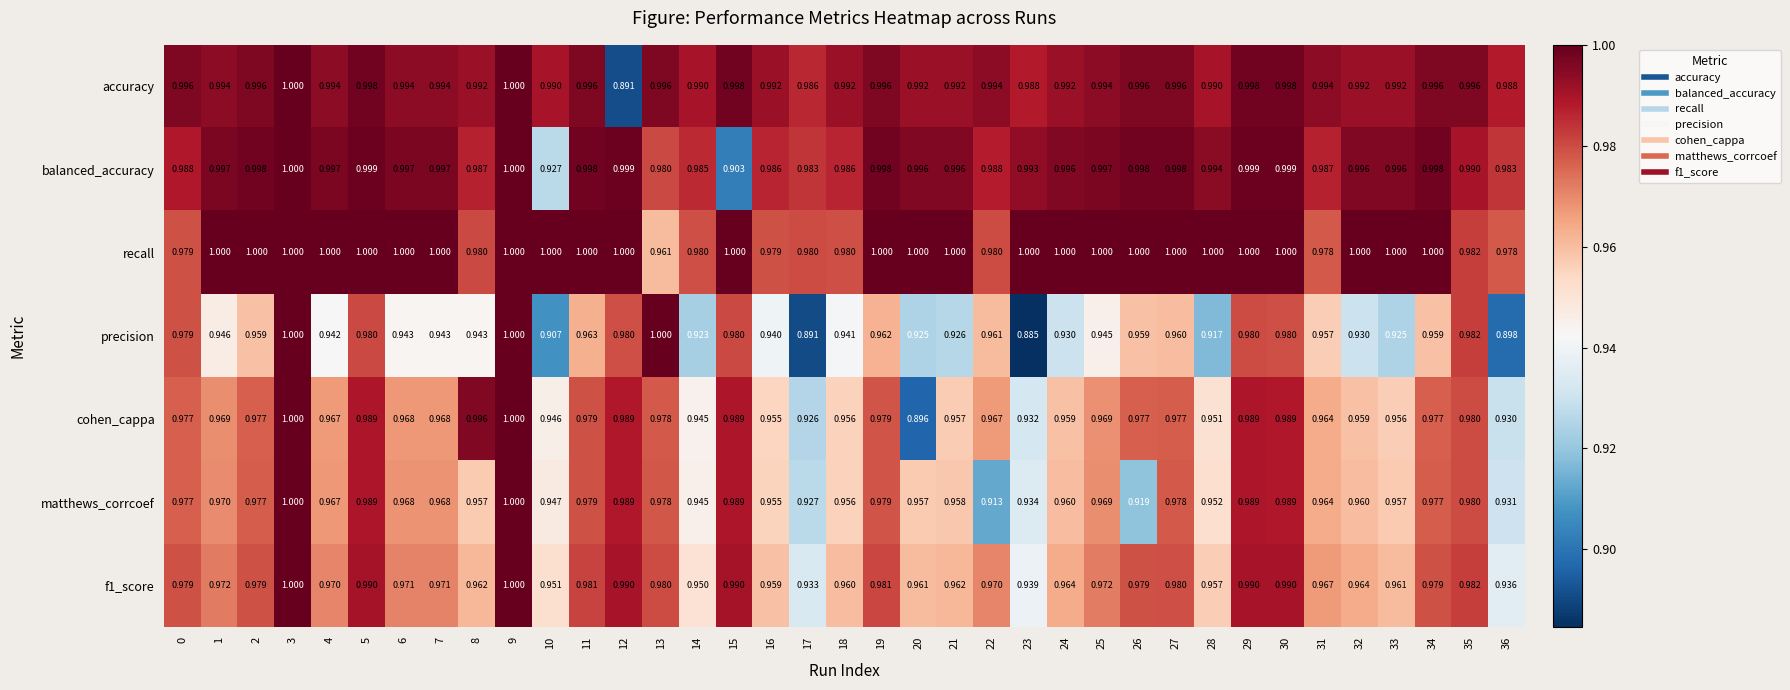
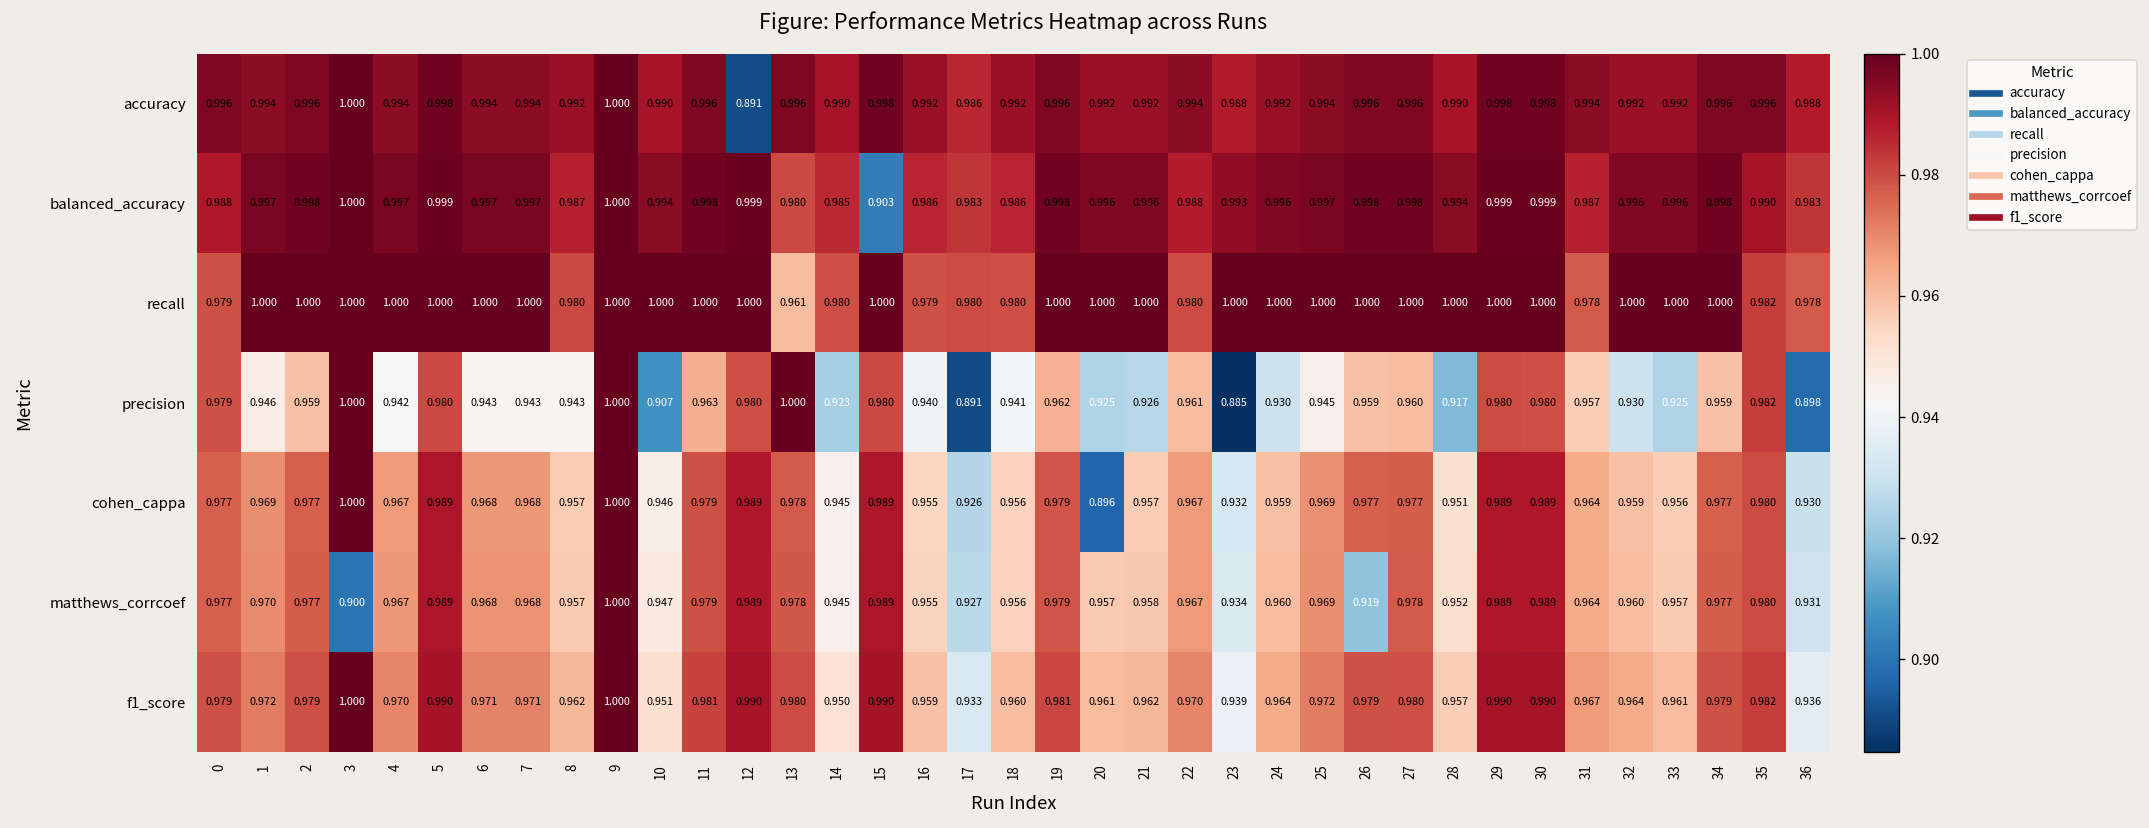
  {
    "balanced_accuracy": {
      "0": 0.988,
      "1": 0.997,
      "2": 0.998,
      "3": 1.000,
      "4": 0.997,
      "5": 0.999,
      "6": 0.997,
      "7": 0.997,
      "8": 0.987,
      "9": 1.000,
-     "10": 0.927,
+     "10": 0.994,
      "11": 0.998,
      "12": 0.999,
      "13": 0.980,
      "14": 0.985,
      "15": 0.903,
      "16": 0.986,
      "17": 0.983,
      "18": 0.986,
      "19": 0.998,
      "20": 0.996,
      "21": 0.996,
      "22": 0.988,
      "23": 0.993,
      "24": 0.996,
      "25": 0.997,
      "26": 0.998,
      "27": 0.998,
      "28": 0.994,
      "29": 0.999,
      "30": 0.999,
      "31": 0.987,
      "32": 0.996,
      "33": 0.996,
      "34": 0.998,
      "35": 0.990,
      "36": 0.983
    },
    "cohen_cappa": {
      "0": 0.977,
      "1": 0.969,
      "2": 0.977,
      "3": 1.000,
      "4": 0.967,
      "5": 0.989,
      "6": 0.968,
      "7": 0.968,
-     "8": 0.996,
+     "8": 0.957,
      "9": 1.000,
      "10": 0.946,
      "11": 0.979,
      "12": 0.989,
      "13": 0.978,
      "14": 0.945,
      "15": 0.989,
      "16": 0.955,
      "17": 0.926,
      "18": 0.956,
      "19": 0.979,
      "20": 0.896,
      "21": 0.957,
      "22": 0.967,
      "23": 0.932,
      "24": 0.959,
      "25": 0.969,
      "26": 0.977,
      "27": 0.977,
      "28": 0.951,
      "29": 0.989,
      "30": 0.989,
      "31": 0.964,
      "32": 0.959,
      "33": 0.956,
      "34": 0.977,
      "35": 0.980,
      "36": 0.930
    },
    "matthews_corrcoef": {
      "0": 0.977,
      "1": 0.970,
      "2": 0.977,
-     "3": 1.000,
+     "3": 0.900,
      "4": 0.967,
      "5": 0.989,
      "6": 0.968,
      "7": 0.968,
      "8": 0.957,
      "9": 1.000,
      "10": 0.947,
      "11": 0.979,
      "12": 0.989,
      "13": 0.978,
      "14": 0.945,
      "15": 0.989,
      "16": 0.955,
      "17": 0.927,
      "18": 0.956,
      "19": 0.979,
      "20": 0.957,
      "21": 0.958,
-     "22": 0.913,
+     "22": 0.967,
      "23": 0.934,
      "24": 0.960,
      "25": 0.969,
      "26": 0.919,
      "27": 0.978,
      "28": 0.952,
      "29": 0.989,
      "30": 0.989,
      "31": 0.964,
      "32": 0.960,
      "33": 0.957,
      "34": 0.977,
      "35": 0.980,
      "36": 0.931
    }
  }
